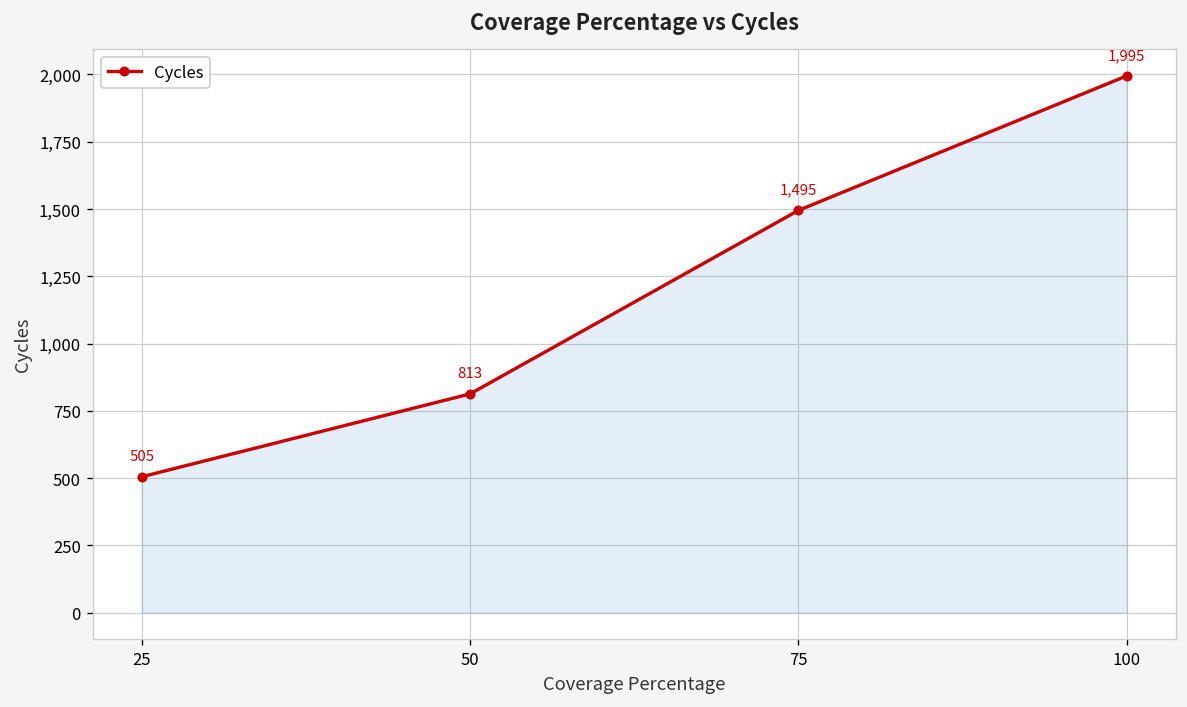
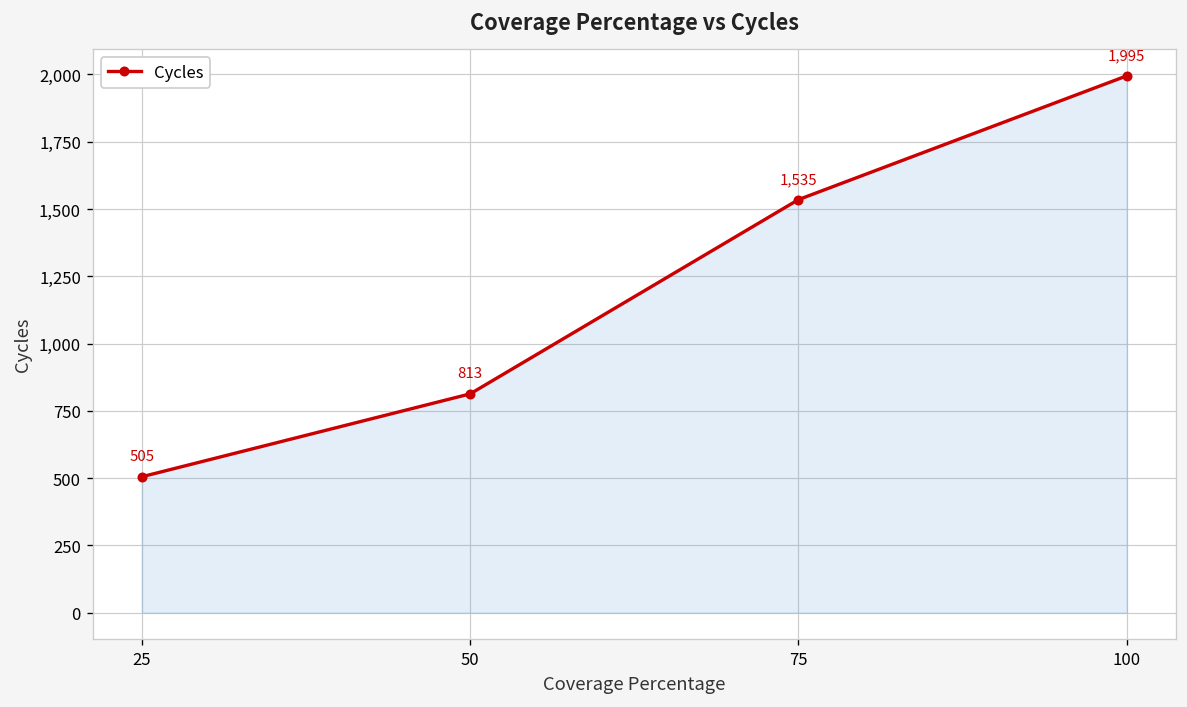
  {
    "25": "505",
    "50": "813",
-   "75": "1,495",
+   "75": "1,535",
    "100": "1,995"
  }
